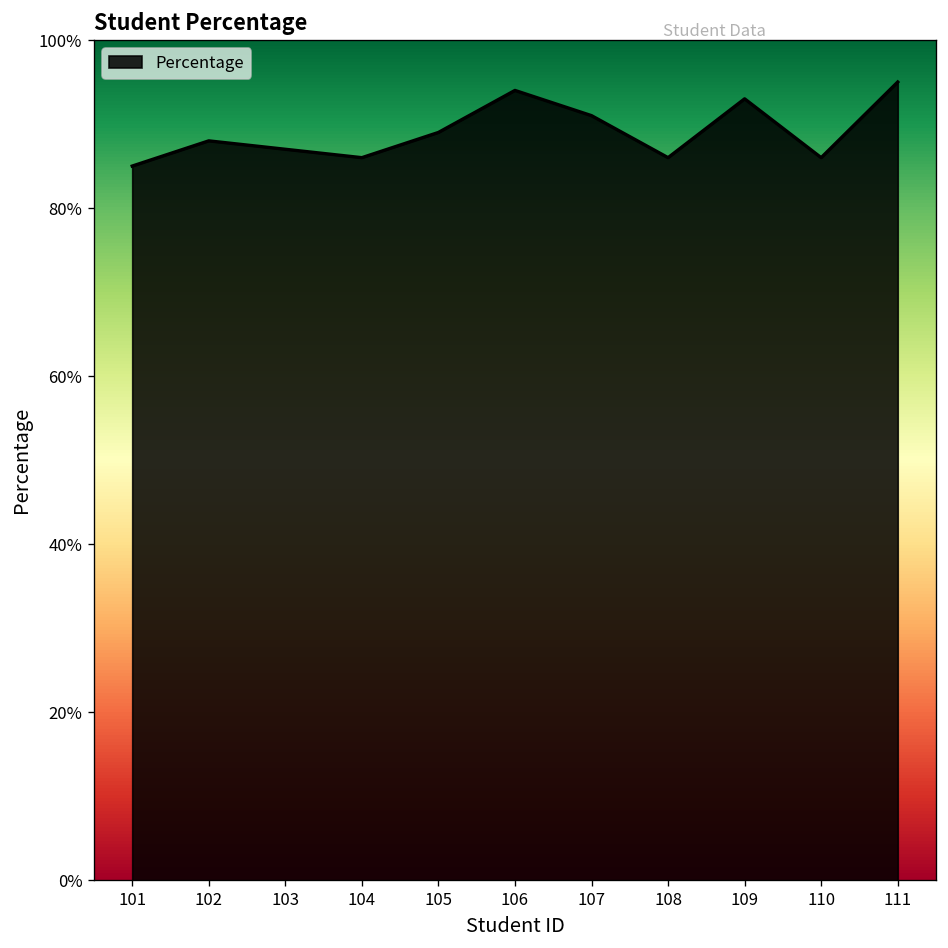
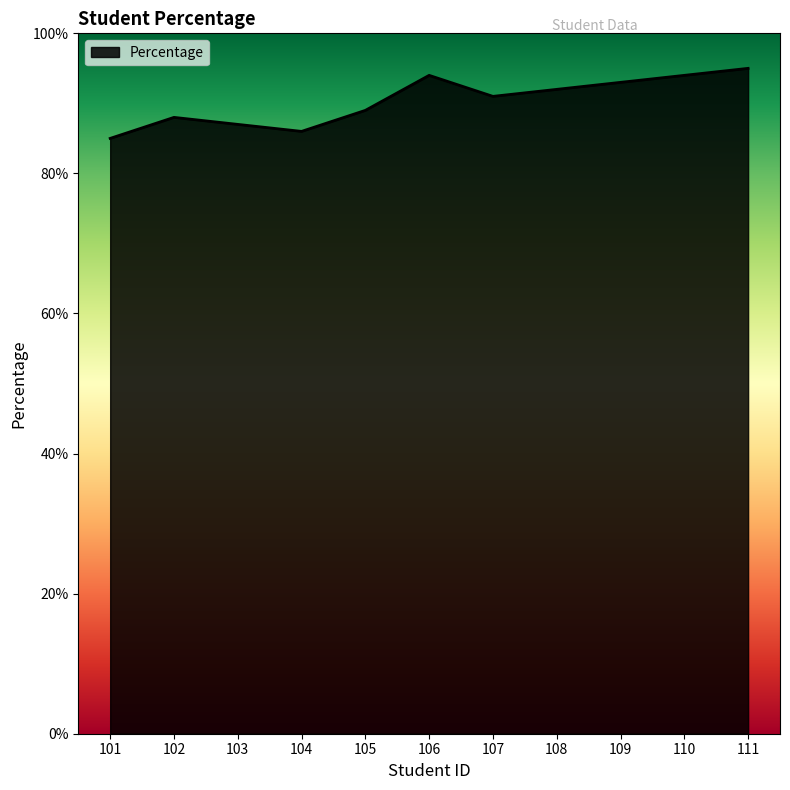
  {
    "101": "85%",
    "102": "88%",
    "103": "87%",
    "104": "86%",
    "105": "89%",
    "106": "94%",
    "107": "91%",
-   "108": "86%",
+   "108": "92%",
    "109": "93%",
-   "110": "86%",
+   "110": "94%",
    "111": "95%"
  }
